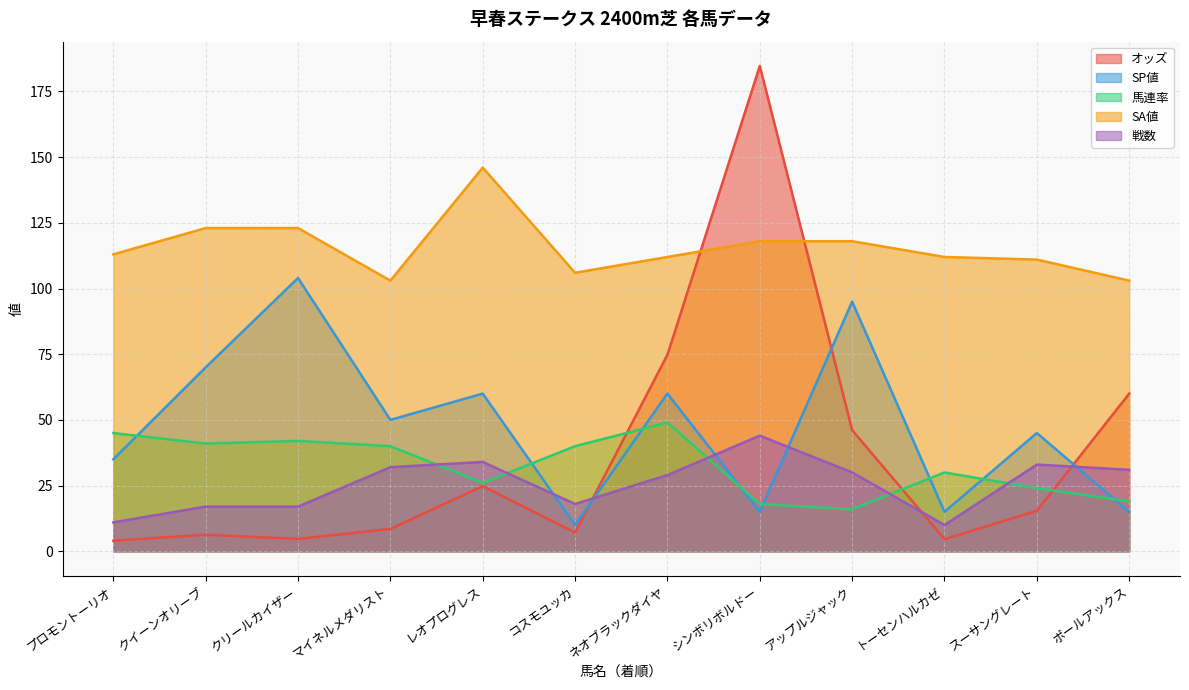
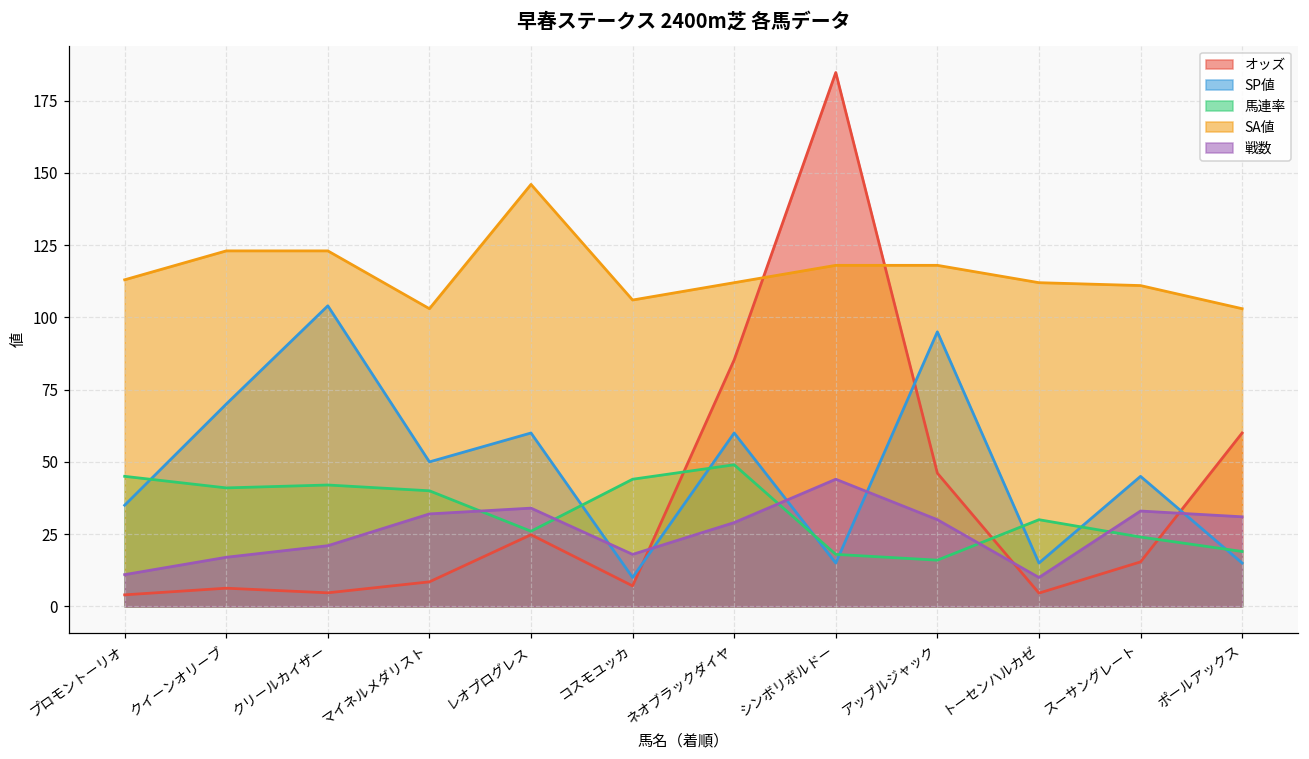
  {
    "オッズ": {
      "プロモントーリオ": 4,
      "クイーンオリーブ": 6,
      "クリールカイザー": 5,
      "マイネルメダリスト": 9,
      "レオプログレス": 25,
      "コスモユッカ": 7,
-     "ネオブラックダイヤ": 75,
+     "ネオブラックダイヤ": 85,
      "シンボリボルドー": 185,
      "アップルジャック": 46,
      "トーセンハルカゼ": 5,
      "スーサングレート": 15,
      "ポールアックス": 60
    },
    "SP値": {
      "プロモントーリオ": 35,
      "クイーンオリーブ": 70,
      "クリールカイザー": 104,
      "マイネルメダリスト": 50,
      "レオプログレス": 60,
      "コスモユッカ": 10,
      "ネオブラックダイヤ": 60,
      "シンボリボルドー": 15,
      "アップルジャック": 95,
      "トーセンハルカゼ": 15,
      "スーサングレート": 45,
      "ポールアックス": 15
    },
    "馬連率": {
      "プロモントーリオ": 45,
      "クイーンオリーブ": 41,
      "クリールカイザー": 42,
      "マイネルメダリスト": 40,
      "レオプログレス": 26,
-     "コスモユッカ": 40,
+     "コスモユッカ": 44,
      "ネオブラックダイヤ": 49,
      "シンボリボルドー": 18,
      "アップルジャック": 16,
      "トーセンハルカゼ": 30,
      "スーサングレート": 24,
      "ポールアックス": 19
    },
    "SA値": {
      "プロモントーリオ": 113,
      "クイーンオリーブ": 123,
      "クリールカイザー": 123,
      "マイネルメダリスト": 103,
      "レオプログレス": 146,
      "コスモユッカ": 106,
      "ネオブラックダイヤ": 112,
      "シンボリボルドー": 118,
      "アップルジャック": 118,
      "トーセンハルカゼ": 112,
      "スーサングレート": 111,
      "ポールアックス": 103
    },
    "戦数": {
      "プロモントーリオ": 11,
      "クイーンオリーブ": 17,
-     "クリールカイザー": 17,
+     "クリールカイザー": 21,
      "マイネルメダリスト": 32,
      "レオプログレス": 34,
      "コスモユッカ": 18,
      "ネオブラックダイヤ": 29,
      "シンボリボルドー": 44,
      "アップルジャック": 30,
      "トーセンハルカゼ": 10,
      "スーサングレート": 33,
      "ポールアックス": 31
    }
  }
